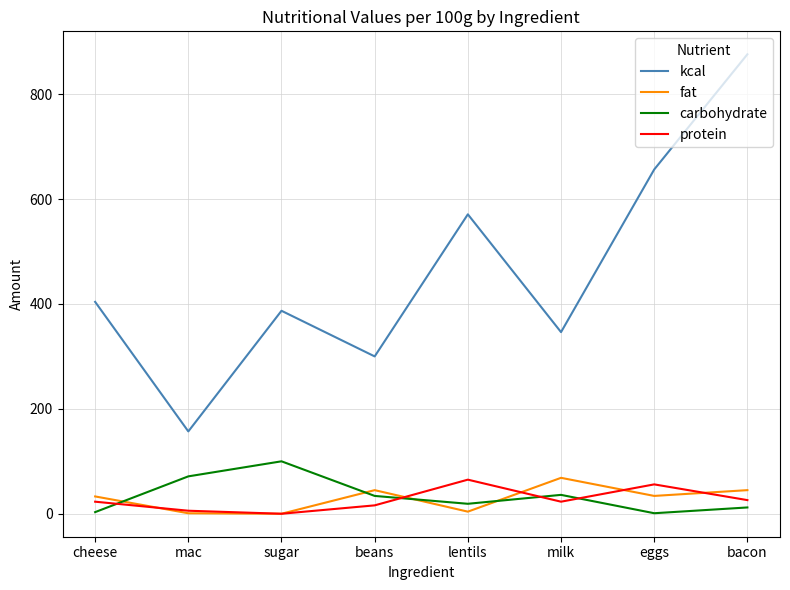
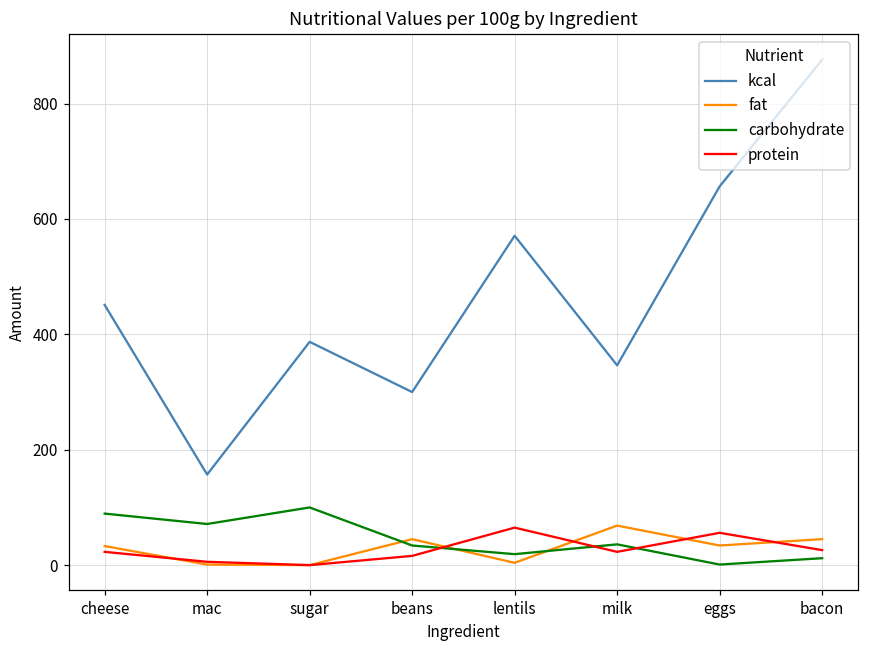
  {
    "kcal": {
-     "cheese": 400,
+     "cheese": 450,
      "mac": 160,
      "sugar": 390,
      "beans": 300,
      "lentils": 570,
      "milk": 350,
      "eggs": 660
    },
    "fat": {
      "cheese": 30,
      "mac": 0,
      "beans": 50,
      "lentils": 0,
      "milk": 70,
      "eggs": 30,
      "bacon": 50
    },
    "carbohydrate": {
-     "cheese": 0,
+     "cheese": 90,
      "mac": 70,
      "sugar": 100,
      "beans": 30,
      "lentils": 20,
      "milk": 40,
      "eggs": 0,
      "bacon": 10
    },
    "protein": {
      "cheese": 20,
      "mac": 10,
      "beans": 20,
      "lentils": 70,
      "milk": 20,
      "eggs": 60,
      "bacon": 30
    }
  }
